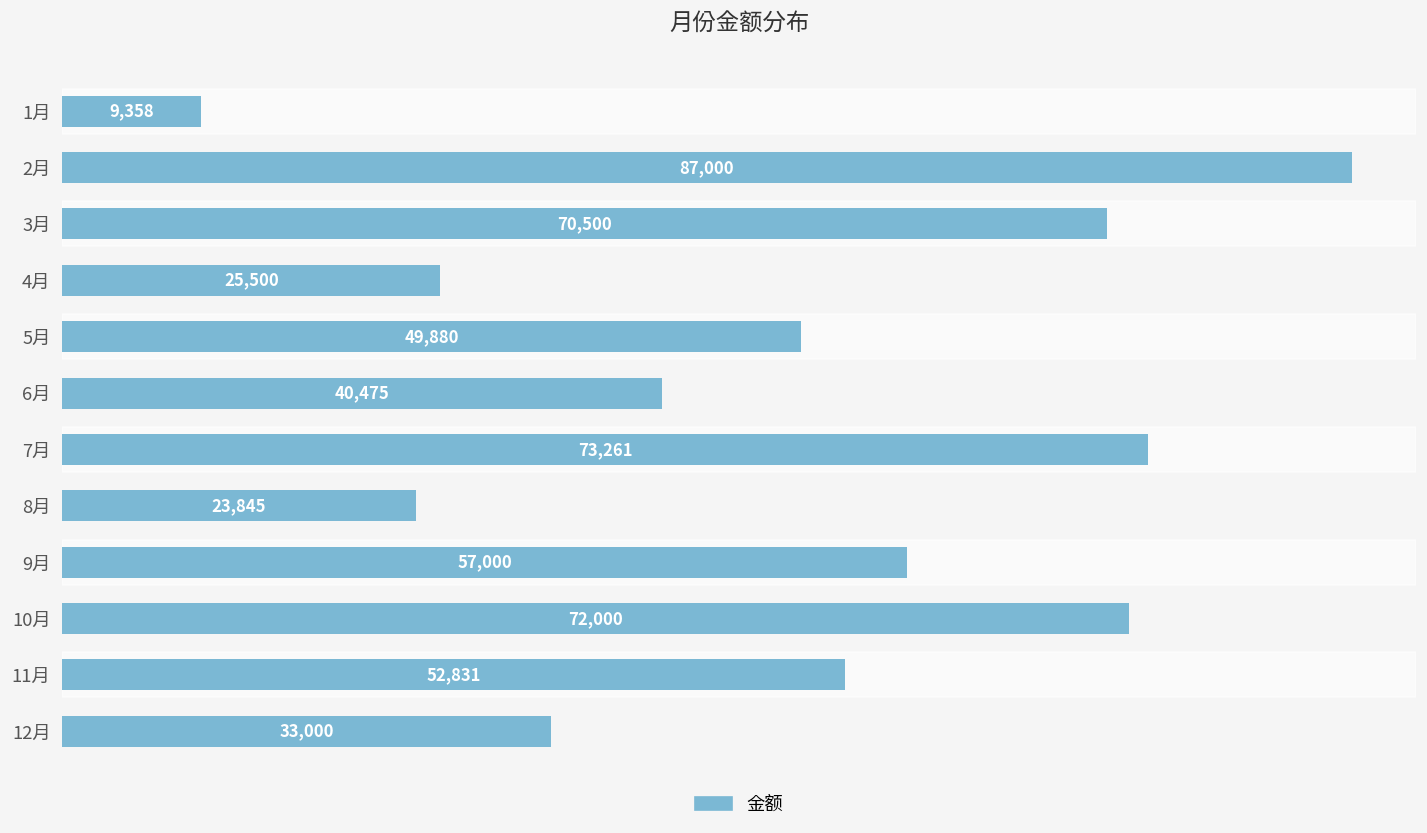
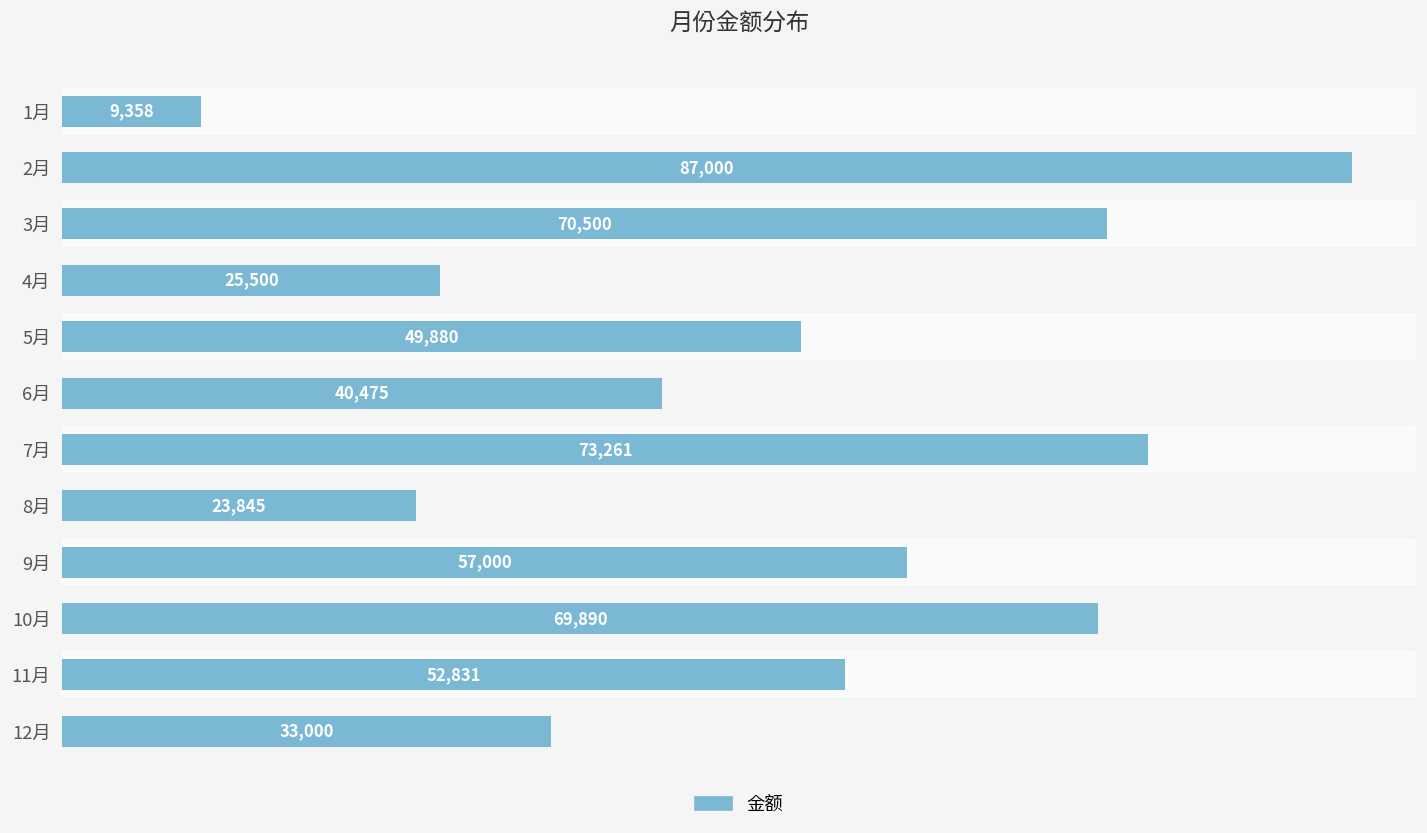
  {
    "1月": "9,358",
    "2月": "87,000",
    "3月": "70,500",
    "4月": "25,500",
    "5月": "49,880",
    "6月": "40,475",
    "7月": "73,261",
    "8月": "23,845",
    "9月": "57,000",
-   "10月": "72,000",
+   "10月": "69,890",
    "11月": "52,831",
    "12月": "33,000"
  }
